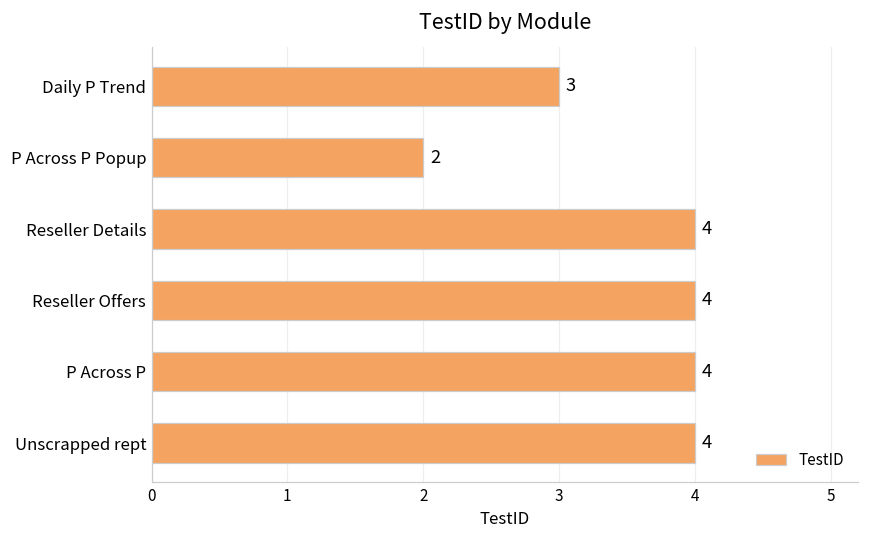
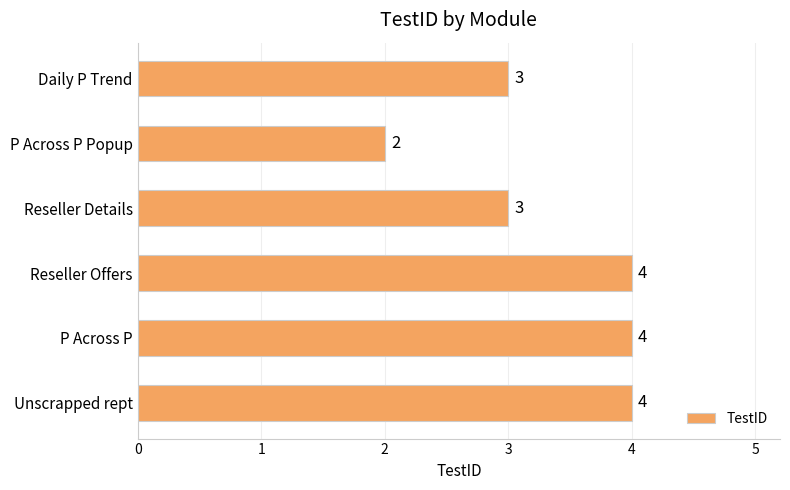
  {
    "Daily P Trend": 3,
    "P Across P Popup": 2,
-   "Reseller Details": 4,
+   "Reseller Details": 3,
    "Reseller Offers": 4,
    "P Across P": 4,
    "Unscrapped rept": 4
  }
